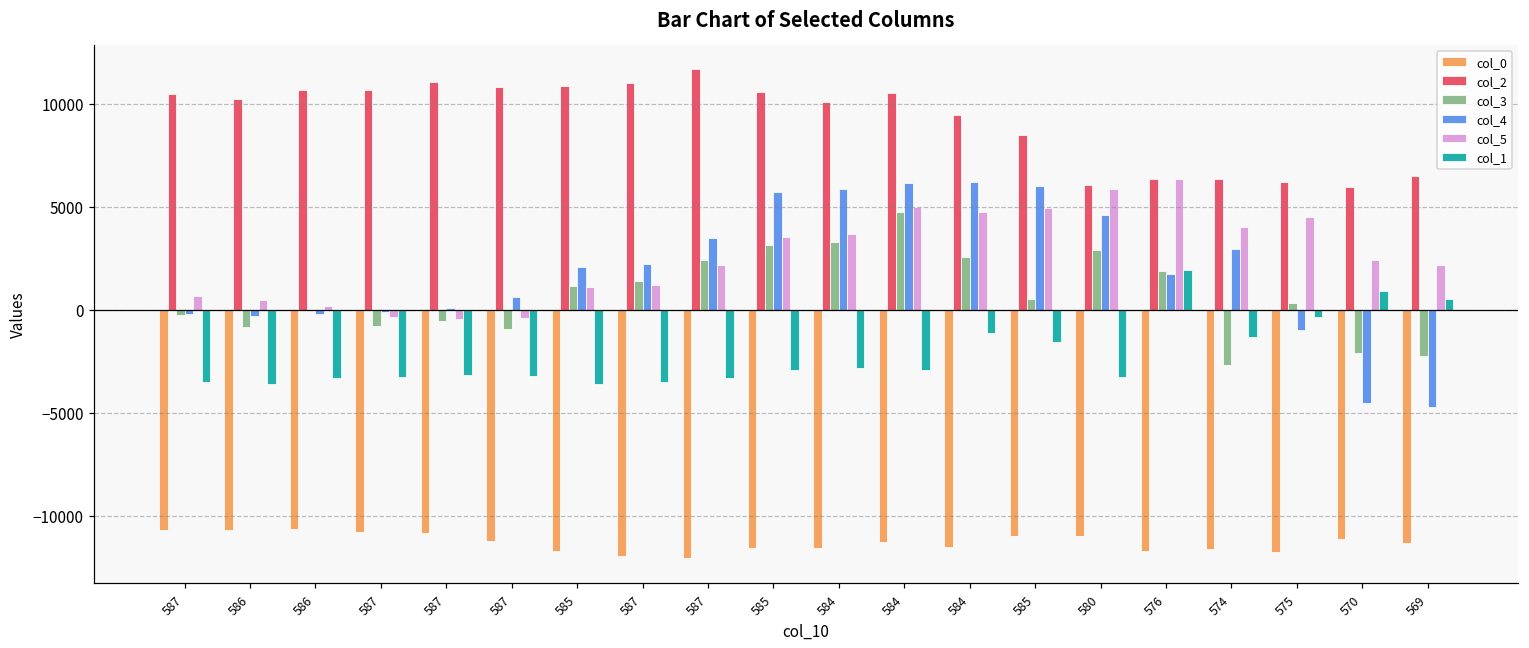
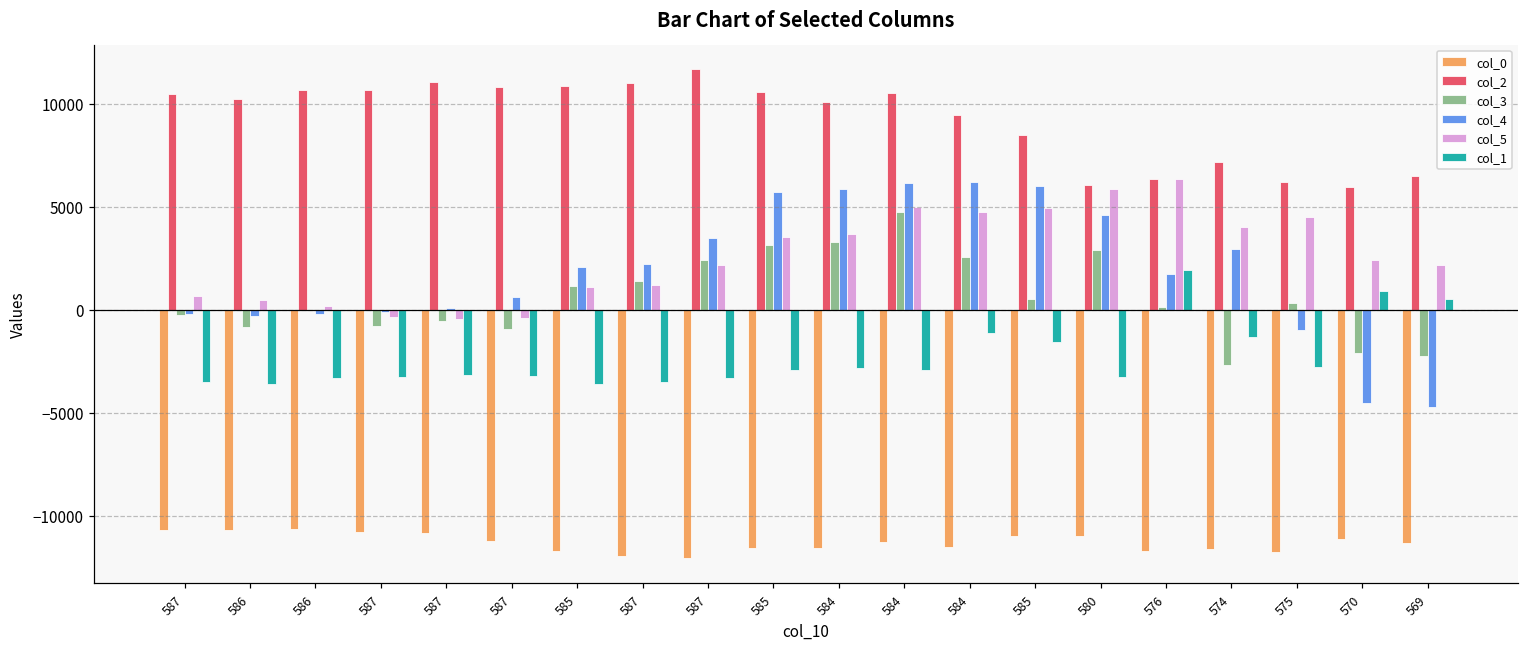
  {
    "col_0": {
      "580": -11000,
      "576": -11700,
      "574": -11600,
      "575": -11800,
      "570": -11100,
      "569": -11300
    },
    "col_2": {
      "580": 6100,
      "576": 6400,
-     "574": 6300,
+     "574": 7200,
      "575": 6200,
      "570": 6000,
      "569": 6500
    },
    "col_3": {
      "580": 2900,
-     "576": 1900,
+     "576": 100,
      "574": -2700,
      "575": 300,
      "570": -2100,
      "569": -2200
    },
    "col_4": {
      "580": 4600,
      "576": 1700,
      "574": 2900,
      "575": -1000,
      "570": -4500,
      "569": -4700
    },
    "col_5": {
      "580": 5900,
      "576": 6300,
      "574": 4000,
      "575": 4500,
      "570": 2400,
      "569": 2200
    },
    "col_1": {
      "580": -3300,
      "576": 1900,
      "574": -1300,
-     "575": -400,
+     "575": -2800,
      "570": 900,
      "569": 500
    }
  }
